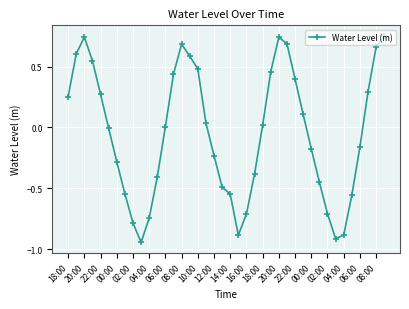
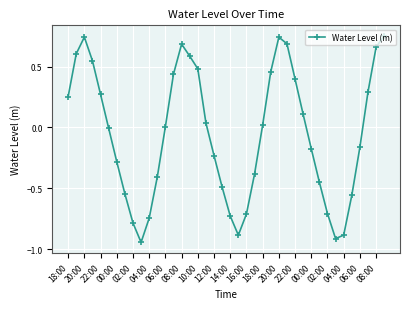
  {
    "10:00": 0.48,
    "12:00": -0.23,
-   "14:00": -0.55,
+   "14:00": -0.73,
    "16:00": -0.71
  }
